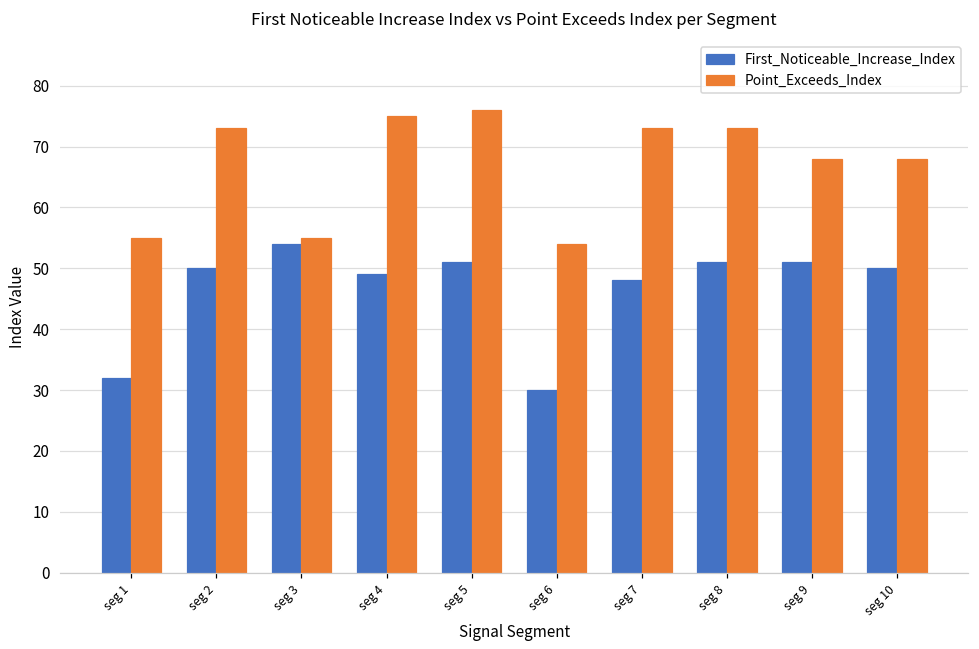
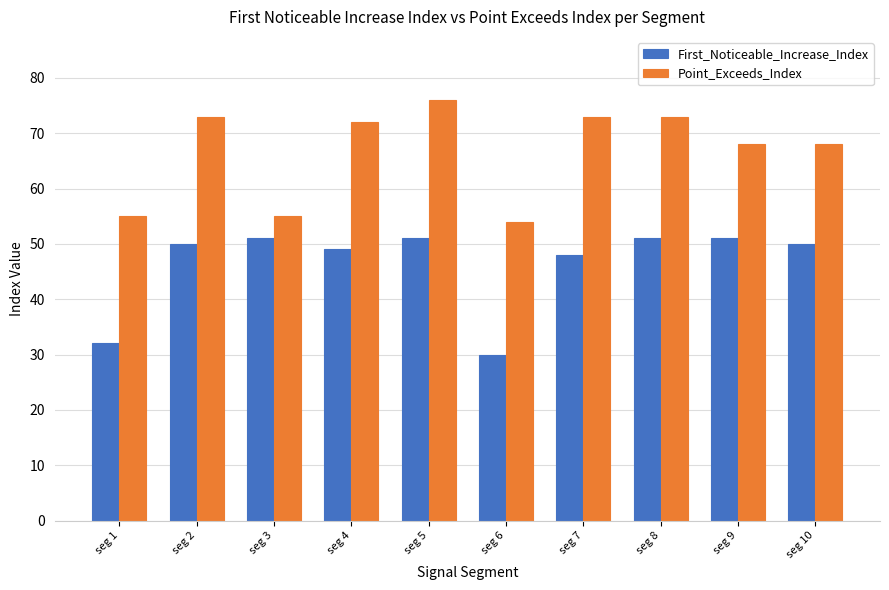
  {
    "First_Noticeable_Increase_Index": {
      "seg 1": 32,
      "seg 2": 50,
-     "seg 3": 54,
+     "seg 3": 51,
      "seg 4": 49,
      "seg 5": 51,
      "seg 6": 30,
      "seg 7": 48,
      "seg 8": 51,
      "seg 9": 51,
      "seg 10": 50
    },
    "Point_Exceeds_Index": {
      "seg 1": 55,
      "seg 2": 73,
      "seg 3": 55,
-     "seg 4": 75,
+     "seg 4": 72,
      "seg 5": 76,
      "seg 6": 54,
      "seg 7": 73,
      "seg 8": 73,
      "seg 9": 68,
      "seg 10": 68
    }
  }
